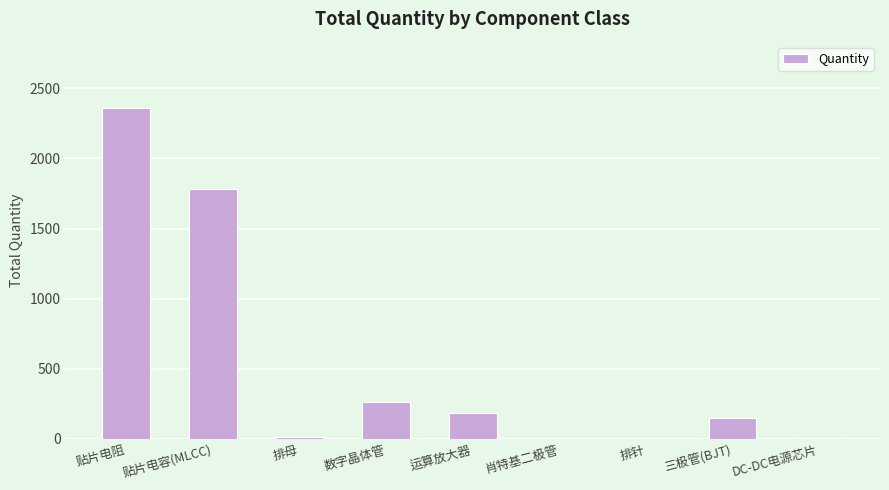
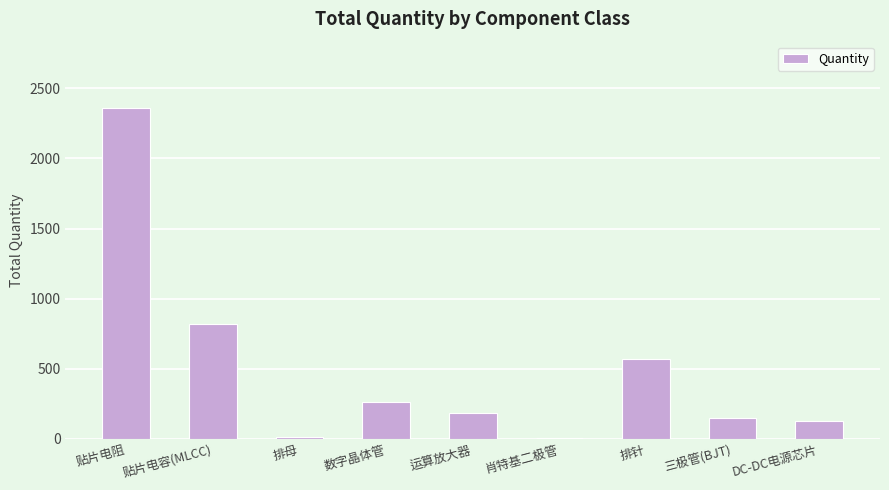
  {
    "贴片电阻": 2360,
-   "贴片电容(MLCC)": 1780,
+   "贴片电容(MLCC)": 820,
    "数字晶体管": 270,
    "运算放大器": 180,
-   "排针": 10,
+   "排针": 570,
    "三极管(BJT)": 150,
-   "DC-DC电源芯片": 10
+   "DC-DC电源芯片": 130
  }
